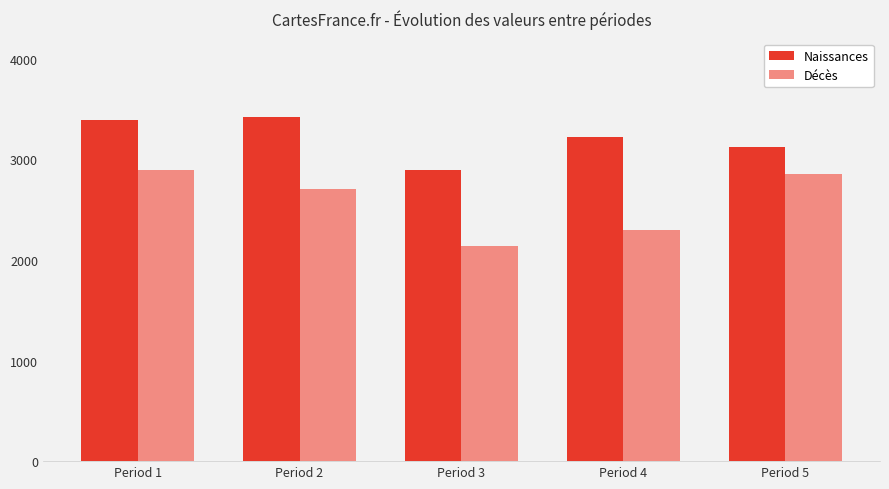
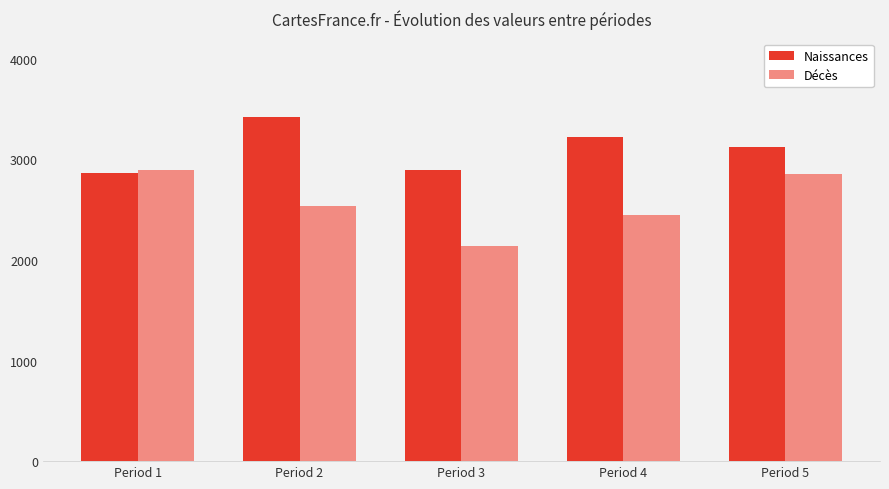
  {
    "Naissances": {
-     "Period 1": 3390,
+     "Period 1": 2860,
      "Period 2": 3420,
      "Period 3": 2900,
      "Period 4": 3220,
      "Period 5": 3120
    },
    "Décès": {
      "Period 1": 2890,
-     "Period 2": 2700,
+     "Period 2": 2530,
      "Period 3": 2140,
-     "Period 4": 2300,
+     "Period 4": 2450,
      "Period 5": 2850
    }
  }
